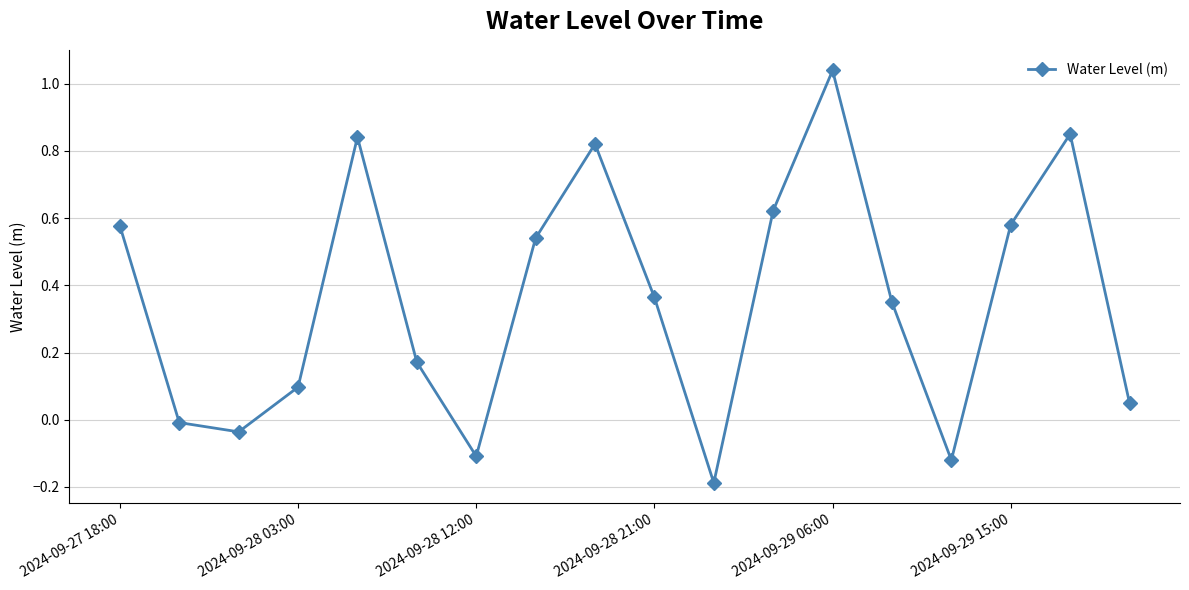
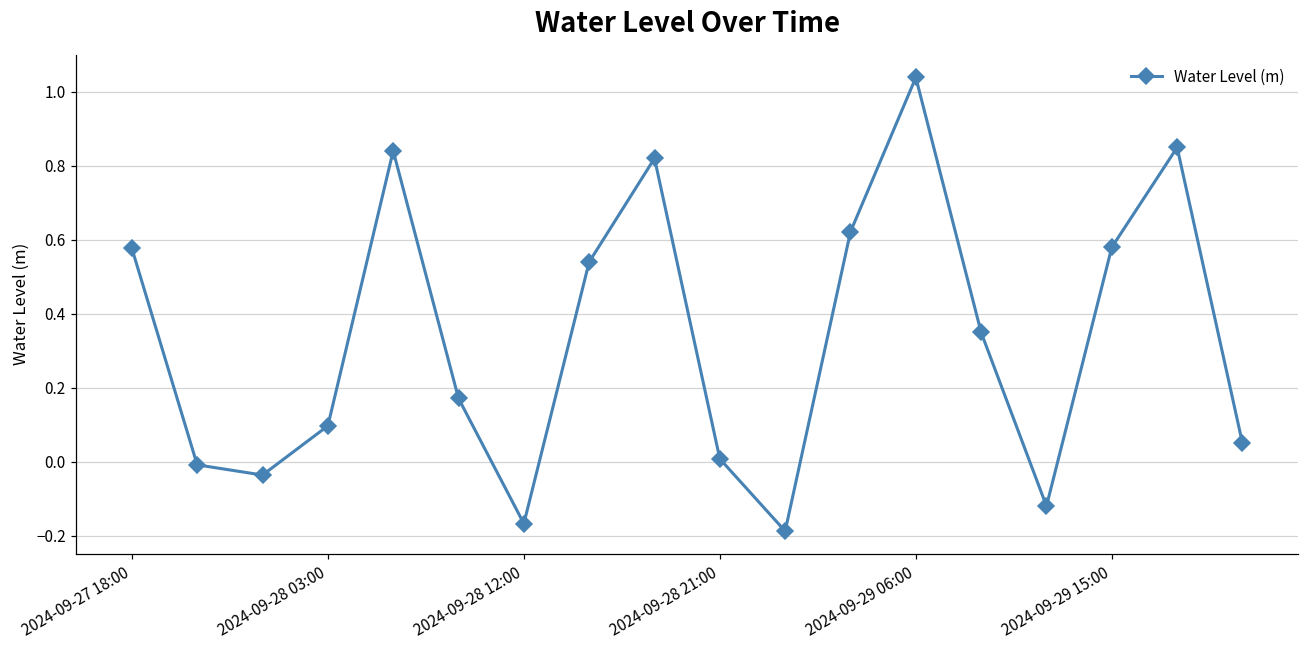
  {
    "2024-09-27 18:00": 0.58,
    "2024-09-28 03:00": 0.10,
-   "2024-09-28 12:00": -0.11,
-   "2024-09-28 21:00": 0.36,
+   "2024-09-28 12:00": -0.17,
+   "2024-09-28 21:00": 0.01,
    "2024-09-29 06:00": 1.04,
    "2024-09-29 15:00": 0.58
  }
